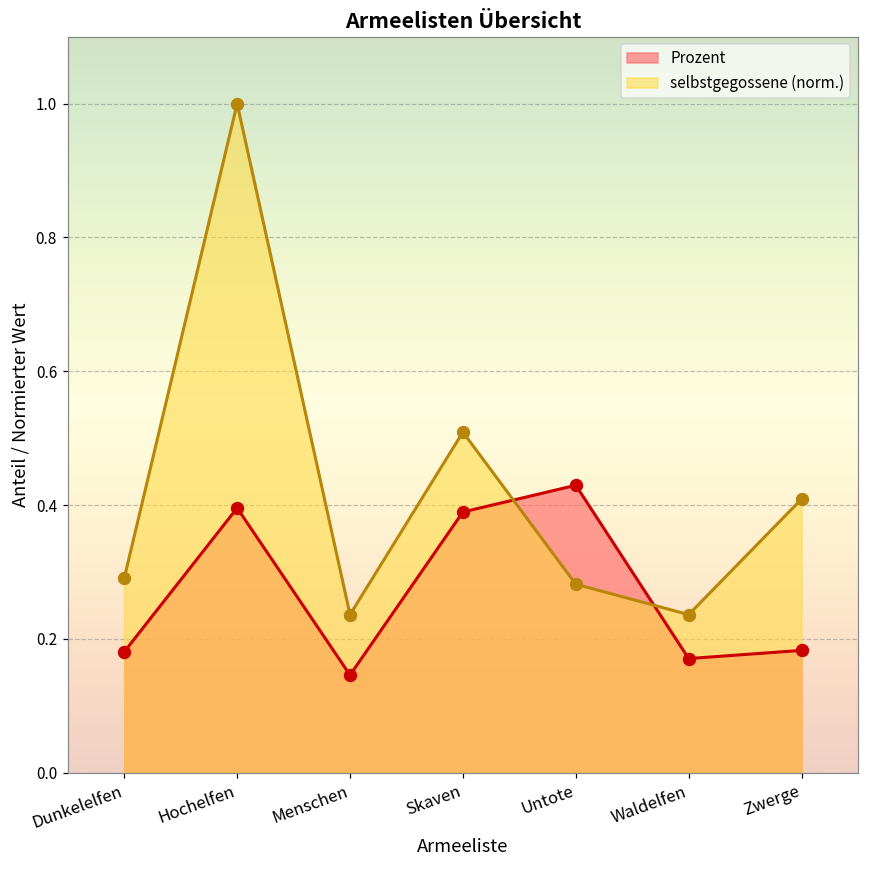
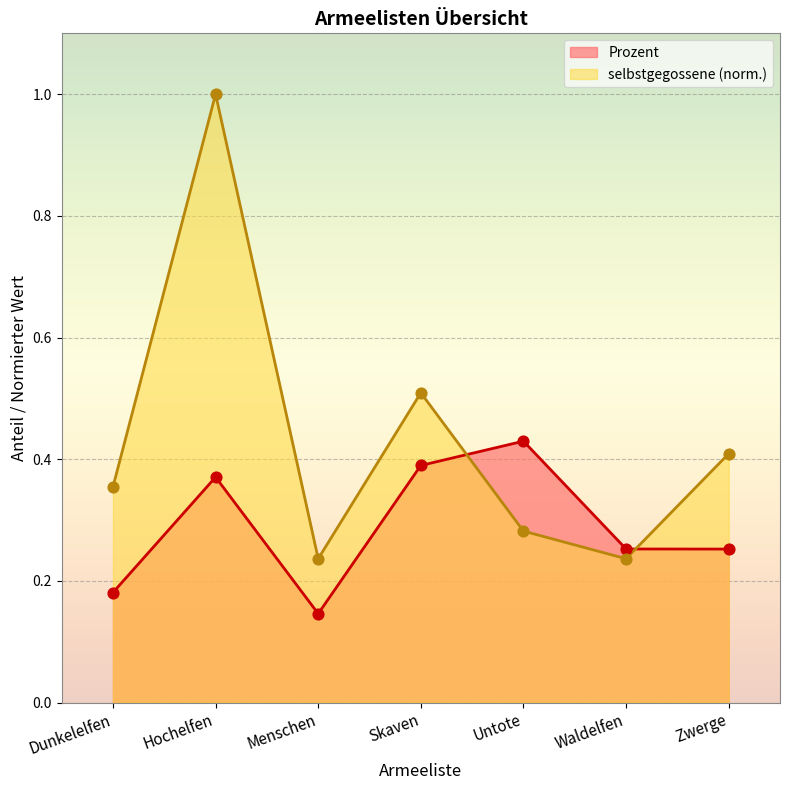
  {
    "Prozent": {
      "Dunkelelfen": 0.18,
-     "Hochelfen": 0.40,
+     "Hochelfen": 0.37,
      "Menschen": 0.15,
      "Skaven": 0.39,
      "Untote": 0.43,
-     "Waldelfen": 0.17,
-     "Zwerge": 0.18
+     "Waldelfen": 0.25,
+     "Zwerge": 0.25
    },
    "selbstgegossene (norm.)": {
-     "Dunkelelfen": 0.29,
+     "Dunkelelfen": 0.35,
      "Hochelfen": 1.00,
      "Menschen": 0.24,
      "Skaven": 0.51,
      "Untote": 0.28,
      "Waldelfen": 0.24,
      "Zwerge": 0.41
    }
  }
